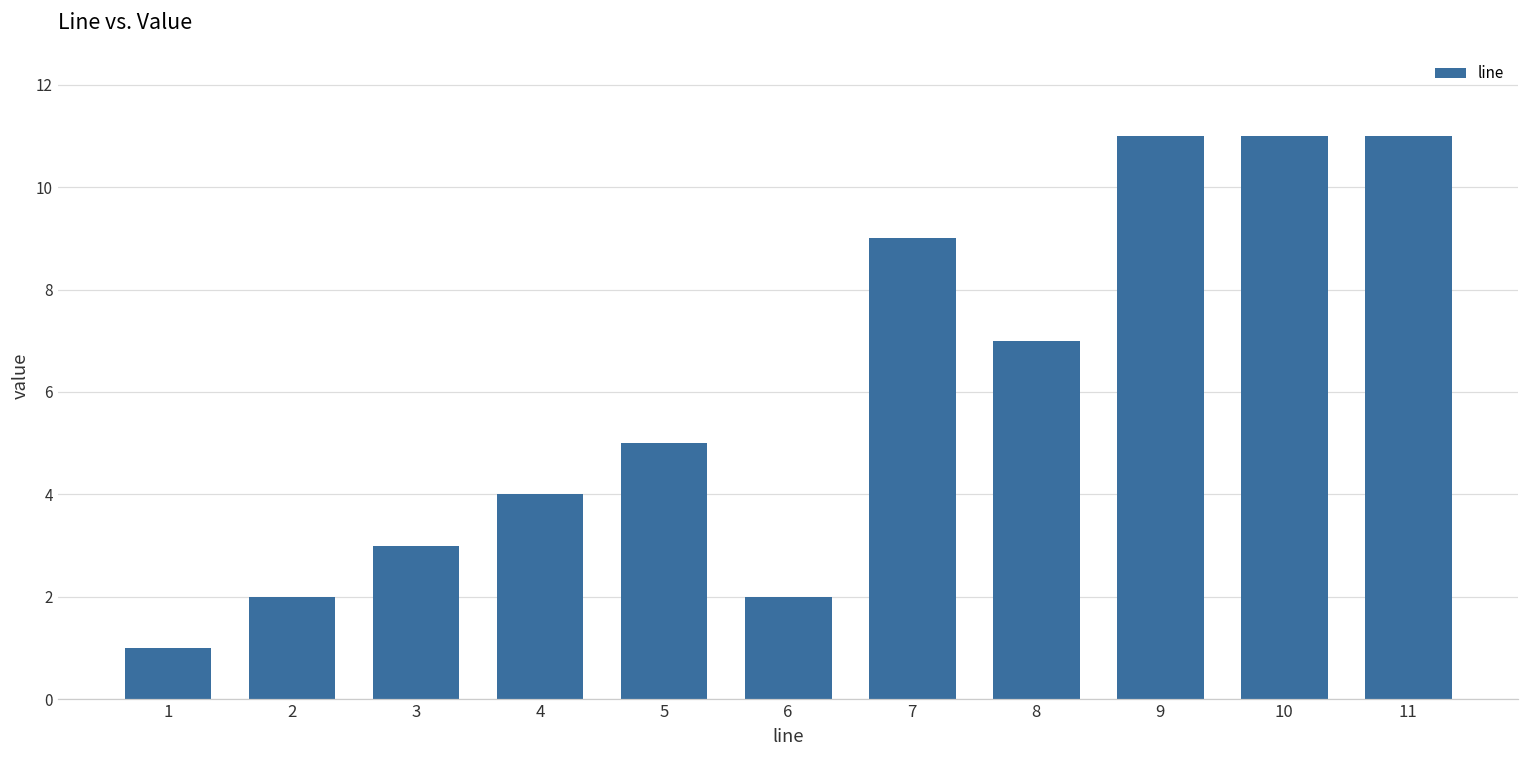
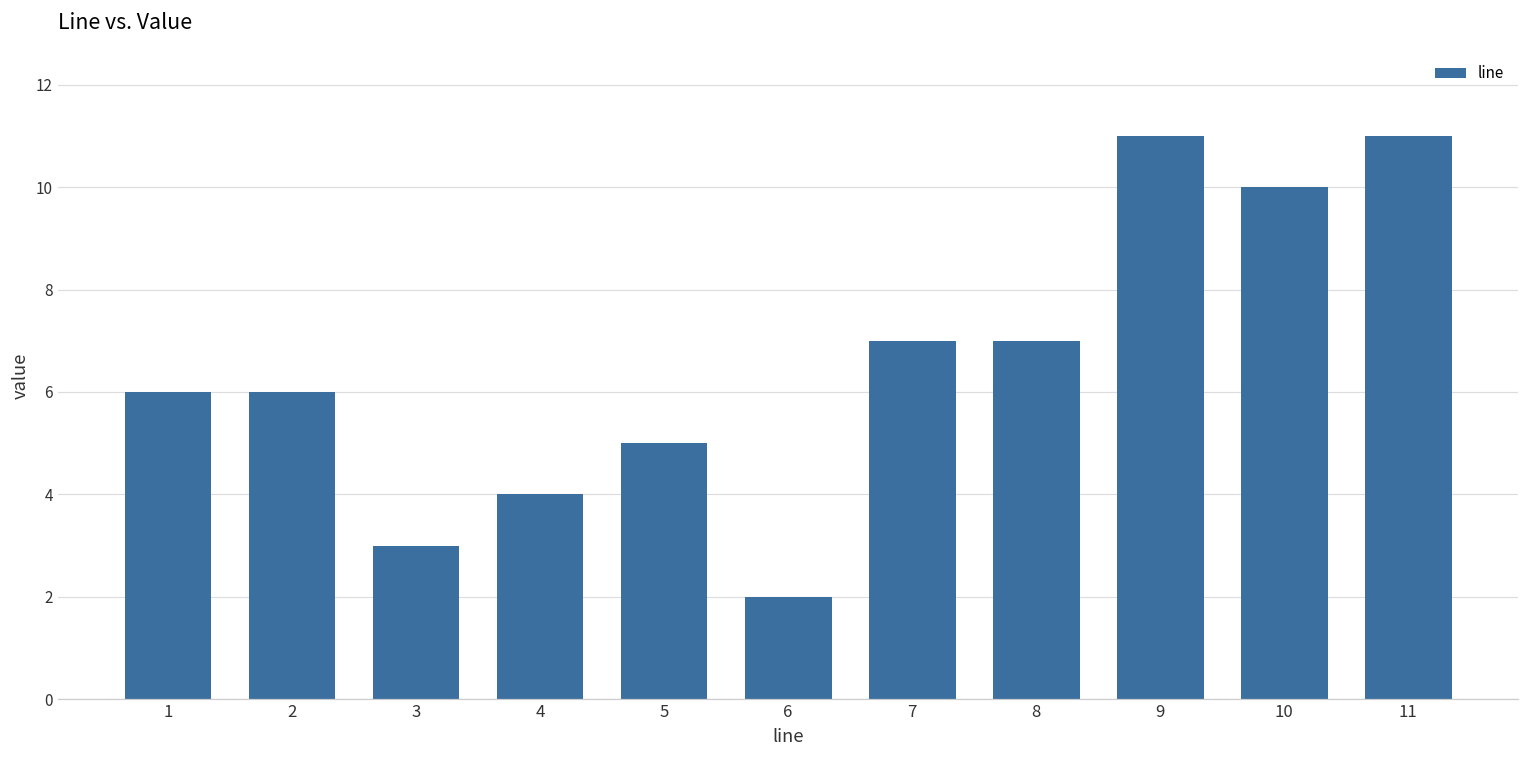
  {
-   "1": 1,
-   "2": 2,
+   "1": 6,
+   "2": 6,
    "3": 3,
    "4": 4,
    "5": 5,
    "6": 2,
-   "7": 9,
+   "7": 7,
    "8": 7,
    "9": 11,
-   "10": 11,
+   "10": 10,
    "11": 11
  }
